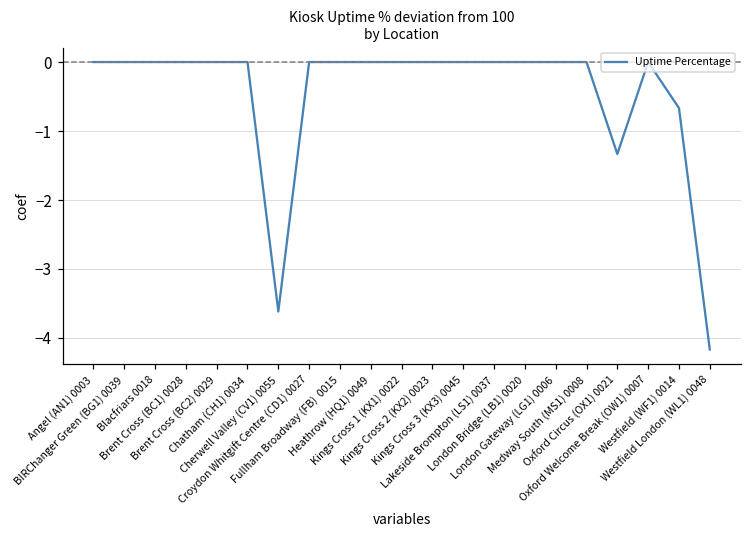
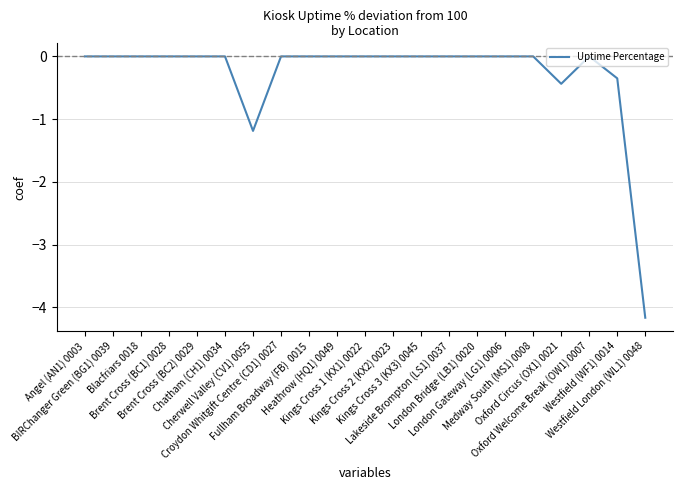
  {
    "Angel (AN1) 0003": 0.0,
    "BIRChanger Green (BG1) 0039": 0.0,
    "Blacfriars 0018": 0.0,
    "Brent Cross (BC1) 0028": 0.0,
    "Brent Cross (BC2) 0029": 0.0,
    "Chatham (CH1) 0034": 0.0,
-   "Cherwell Valley (CV1) 0055": -3.6,
+   "Cherwell Valley (CV1) 0055": -1.2,
    "Croydon Whitgift Centre (CD1) 0027": 0.0,
    "Fullham Broadway (FB) 0015": 0.0,
    "Heathrow (HQ1) 0049": 0.0,
    "Kings Cross 1 (KX1) 0022": 0.0,
    "Kings Cross 2 (KX2) 0023": 0.0,
    "Kings Cross 3 (KX3) 0045": 0.0,
    "Lakeside Brompton (LS1) 0037": 0.0,
    "London Bridge (LB1) 0020": 0.0,
    "London Gateway (LG1) 0006": 0.0,
    "Medway South (MS1) 0008": 0.0,
-   "Oxford Circus (OX1) 0021": -1.3,
-   "Westfield (WF1) 0014": -0.7,
+   "Oxford Circus (OX1) 0021": -0.4,
+   "Westfield (WF1) 0014": -0.4,
    "Westfield London (WL1) 0048": -4.2
  }
